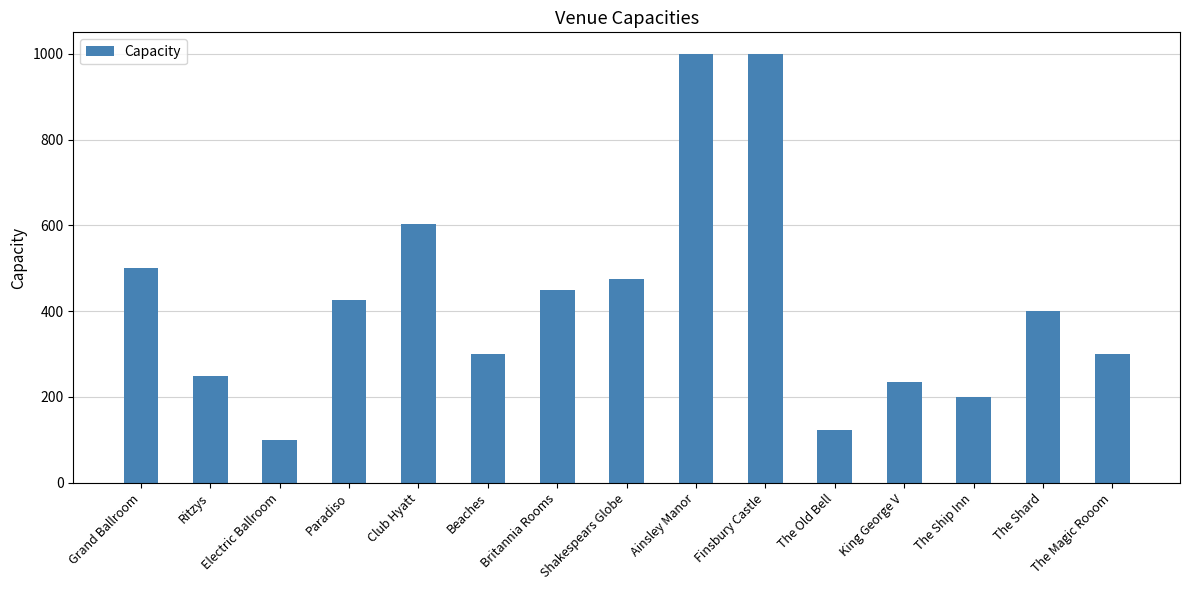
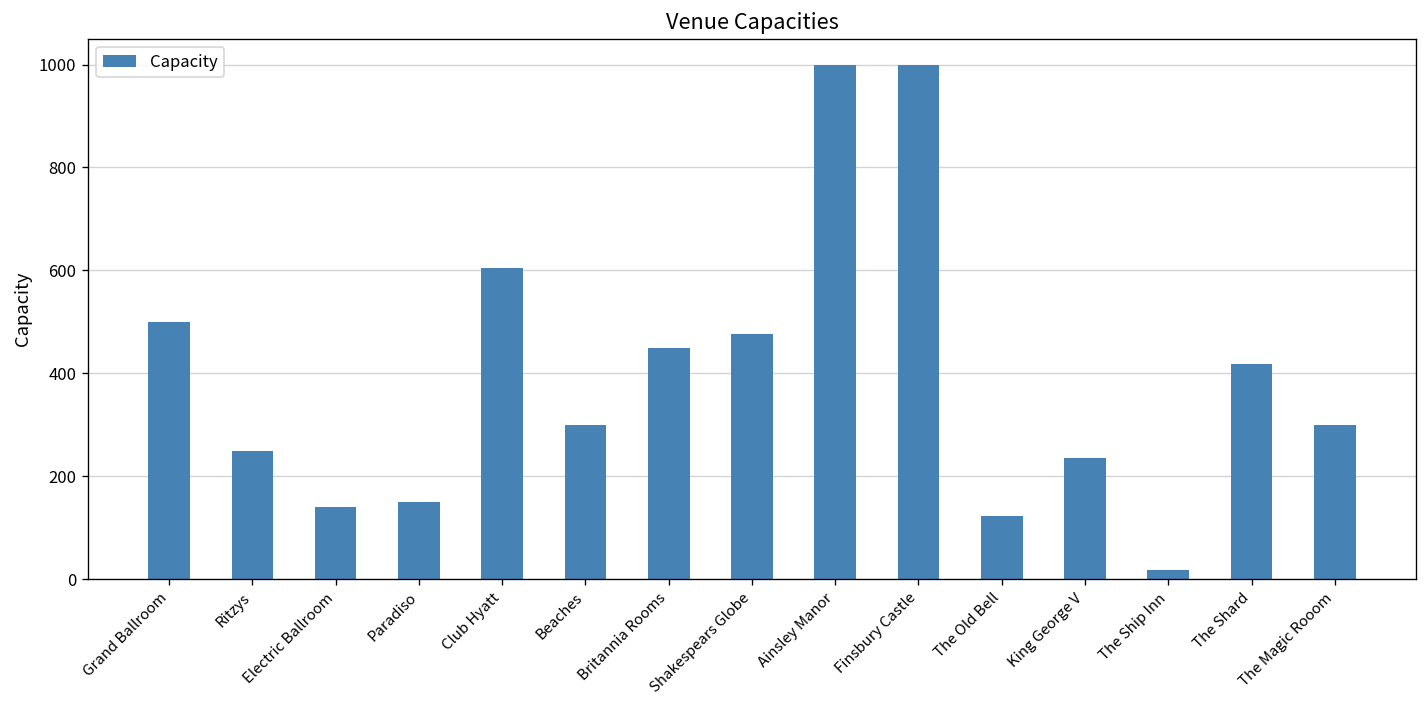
  {
    "Grand Ballroom": 500,
    "Ritzys": 250,
-   "Electric Ballroom": 100,
-   "Paradiso": 430,
+   "Electric Ballroom": 140,
+   "Paradiso": 150,
    "Club Hyatt": 600,
    "Beaches": 300,
    "Britannia Rooms": 450,
    "Shakespears Globe": 480,
    "Ainsley Manor": 1000,
    "Finsbury Castle": 1000,
    "The Old Bell": 120,
    "King George V": 240,
-   "The Ship Inn": 200,
-   "The Shard": 400,
+   "The Ship Inn": 20,
+   "The Shard": 420,
    "The Magic Rooom": 300
  }
